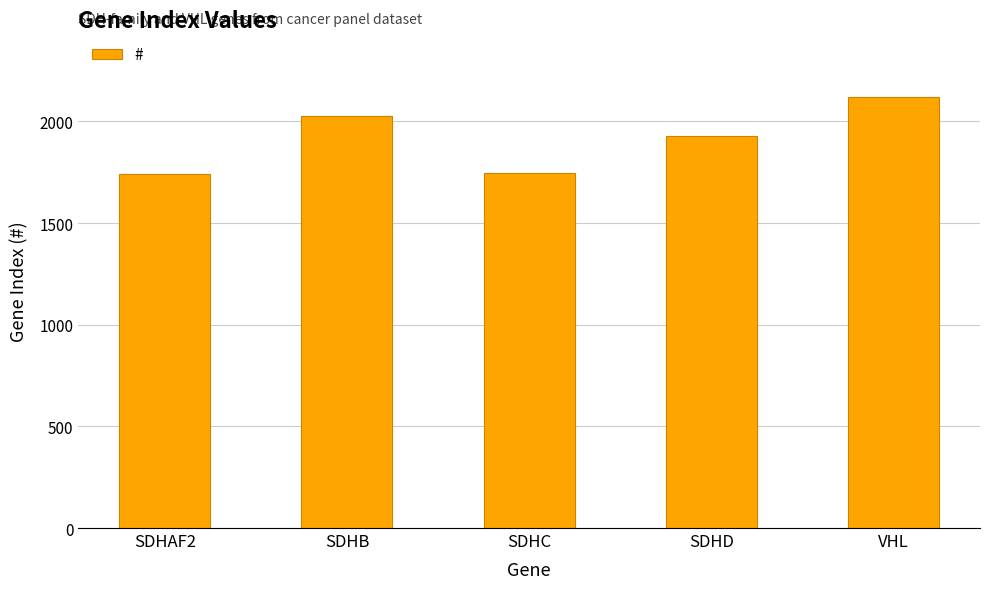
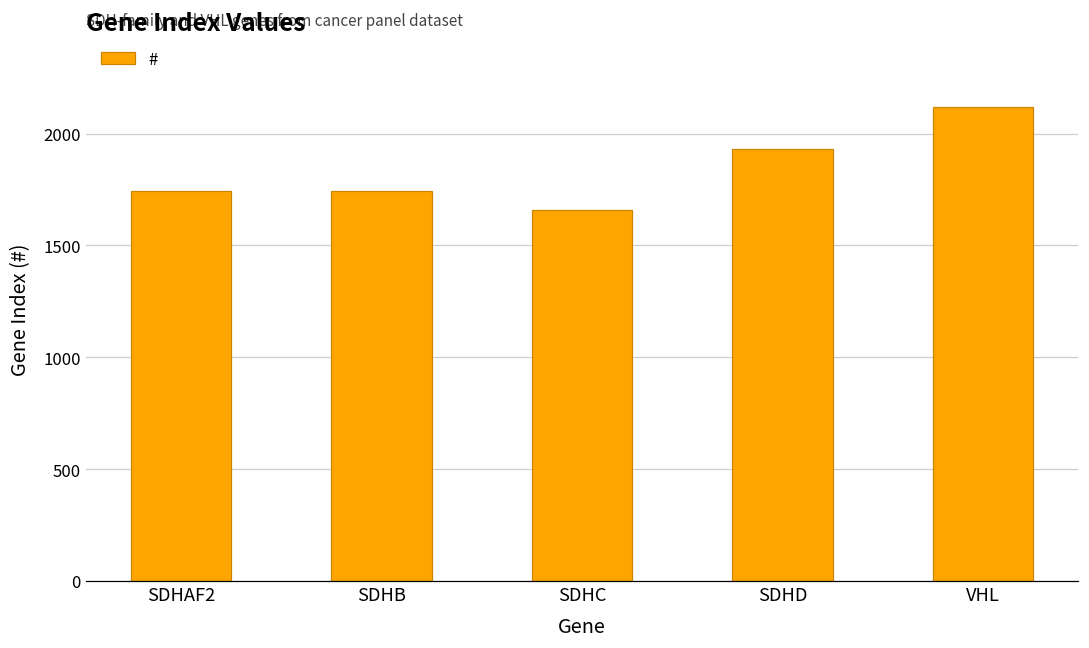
  {
    "SDHAF2": 1740,
-   "SDHB": 2030,
-   "SDHC": 1750,
+   "SDHB": 1740,
+   "SDHC": 1660,
    "SDHD": 1930,
    "VHL": 2120
  }
